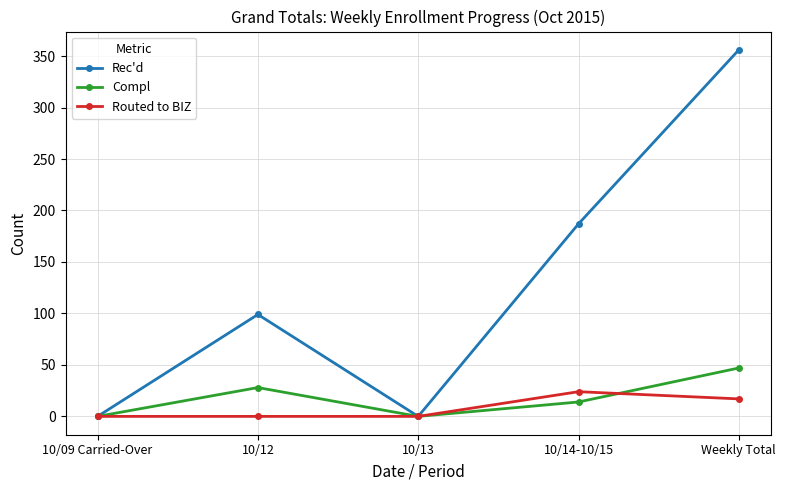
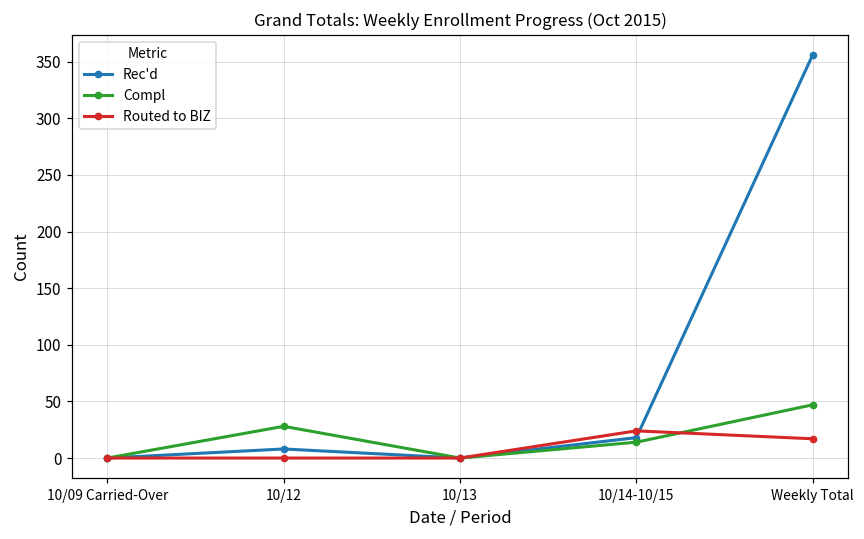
  {
    "Rec'd": {
-     "10/12": 99,
-     "10/14-10/15": 187,
+     "10/12": 8,
+     "10/14-10/15": 18,
      "Weekly Total": 356
    },
    "Compl": {
      "10/12": 28,
      "10/14-10/15": 14,
      "Weekly Total": 47
    },
    "Routed to BIZ": {
      "10/12": 0,
      "10/14-10/15": 24,
      "Weekly Total": 17
    }
  }
